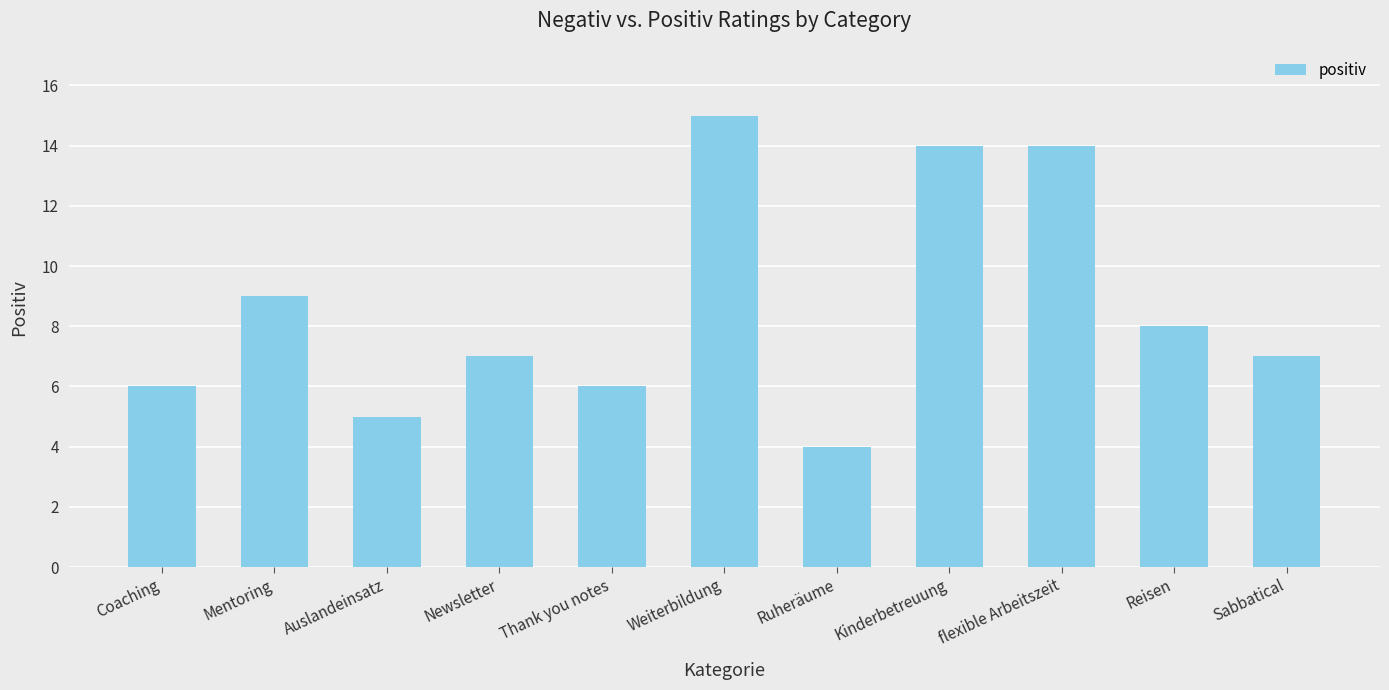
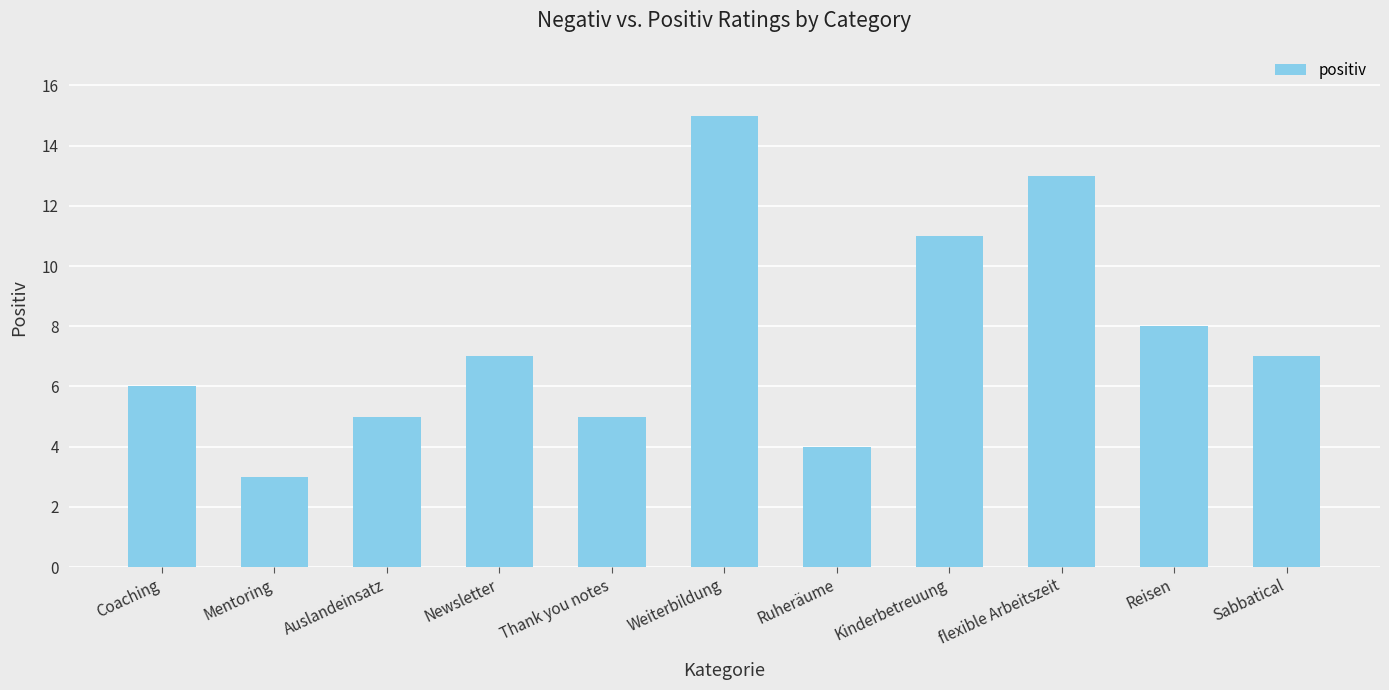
  {
    "Coaching": 6,
-   "Mentoring": 9,
+   "Mentoring": 3,
    "Auslandeinsatz": 5,
    "Newsletter": 7,
-   "Thank you notes": 6,
+   "Thank you notes": 5,
    "Weiterbildung": 15,
    "Ruheräume": 4,
-   "Kinderbetreuung": 14,
-   "flexible Arbeitszeit": 14,
+   "Kinderbetreuung": 11,
+   "flexible Arbeitszeit": 13,
    "Reisen": 8,
    "Sabbatical": 7
  }
